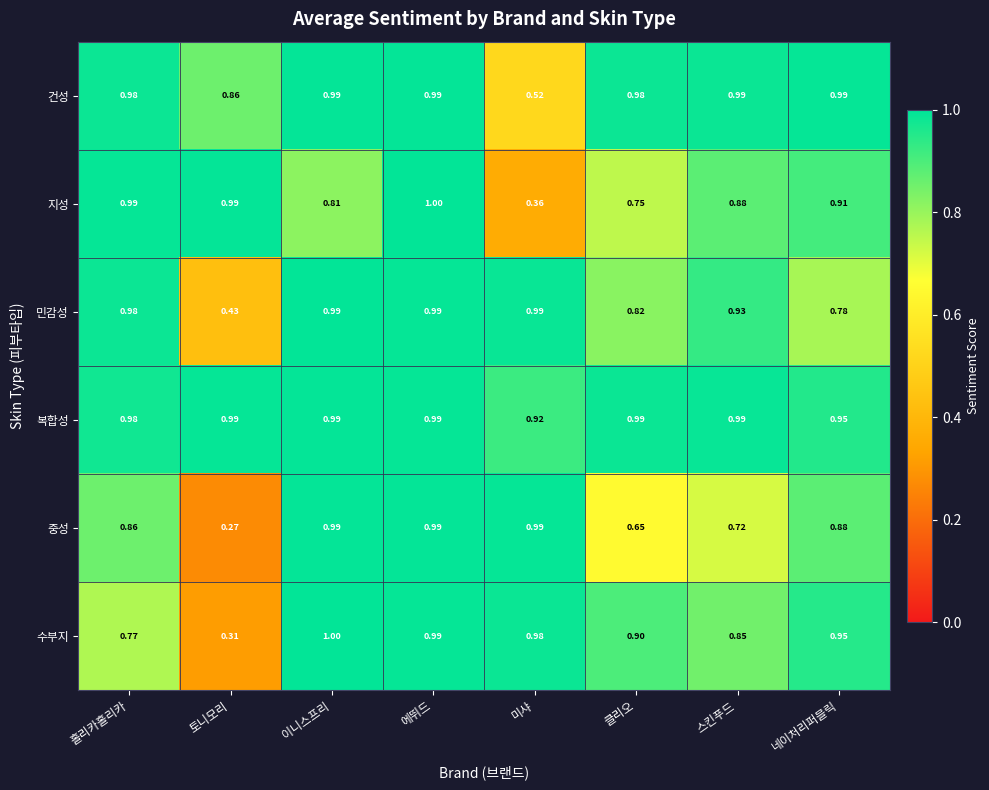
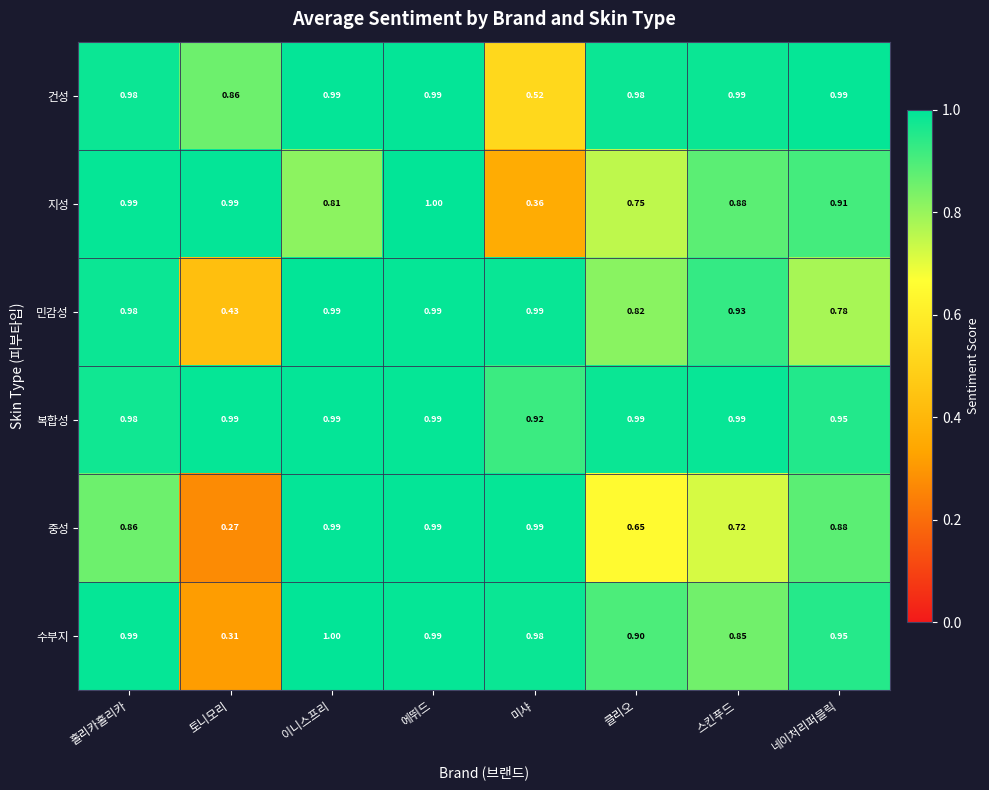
  {
    "건성": {
      "홀리카홀리카": 0.98,
      "토니모리": 0.86,
      "이니스프리": 0.99,
      "에뛰드": 0.99,
      "미샤": 0.52,
      "클리오": 0.98,
      "스킨푸드": 0.99,
      "네이처리퍼블릭": 0.99
    },
    "지성": {
      "홀리카홀리카": 0.99,
      "토니모리": 0.99,
      "이니스프리": 0.81,
      "에뛰드": 1.00,
      "미샤": 0.36,
      "클리오": 0.75,
      "스킨푸드": 0.88,
      "네이처리퍼블릭": 0.91
    },
    "민감성": {
      "홀리카홀리카": 0.98,
      "토니모리": 0.43,
      "이니스프리": 0.99,
      "에뛰드": 0.99,
      "미샤": 0.99,
      "클리오": 0.82,
      "스킨푸드": 0.93,
      "네이처리퍼블릭": 0.78
    },
    "복합성": {
      "홀리카홀리카": 0.98,
      "토니모리": 0.99,
      "이니스프리": 0.99,
      "에뛰드": 0.99,
      "미샤": 0.92,
      "클리오": 0.99,
      "스킨푸드": 0.99,
      "네이처리퍼블릭": 0.95
    },
    "중성": {
      "홀리카홀리카": 0.86,
      "토니모리": 0.27,
      "이니스프리": 0.99,
      "에뛰드": 0.99,
      "미샤": 0.99,
      "클리오": 0.65,
      "스킨푸드": 0.72,
      "네이처리퍼블릭": 0.88
    },
    "수부지": {
-     "홀리카홀리카": 0.77,
+     "홀리카홀리카": 0.99,
      "토니모리": 0.31,
      "이니스프리": 1.00,
      "에뛰드": 0.99,
      "미샤": 0.98,
      "클리오": 0.90,
      "스킨푸드": 0.85,
      "네이처리퍼블릭": 0.95
    }
  }
